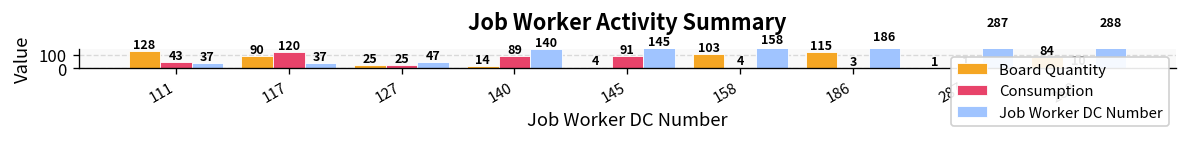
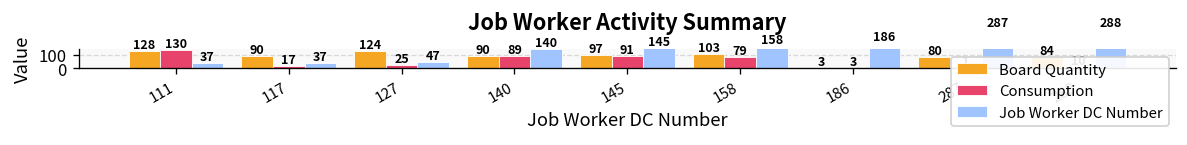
  {
    "Board Quantity": {
      "111": 128,
      "117": 90,
-     "127": 25,
-     "140": 14,
-     "145": 4,
+     "127": 124,
+     "140": 90,
+     "145": 97,
      "158": 103,
-     "186": 115,
-     "287": 1
+     "186": 3,
+     "287": 80
    },
    "Consumption": {
-     "111": 43,
-     "117": 120,
+     "111": 130,
+     "117": 17,
      "127": 25,
      "140": 89,
      "145": 91,
-     "158": 4,
+     "158": 79,
      "186": 3
    },
    "Job Worker DC Number": {
      "111": 37,
      "117": 37,
      "127": 47,
      "140": 140,
      "145": 145
    }
  }
